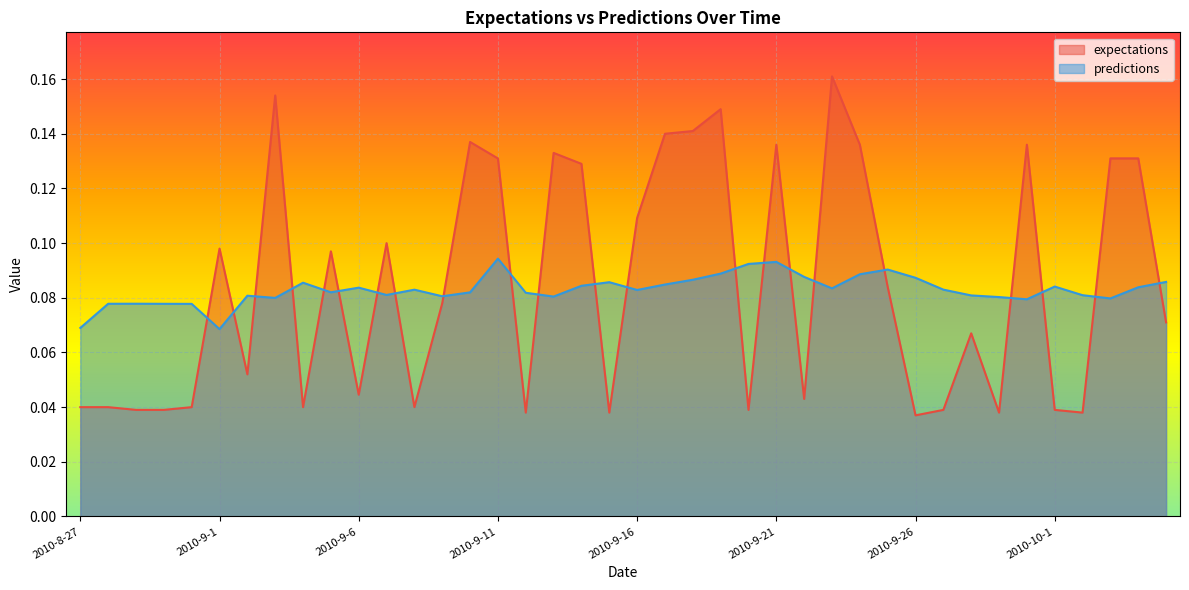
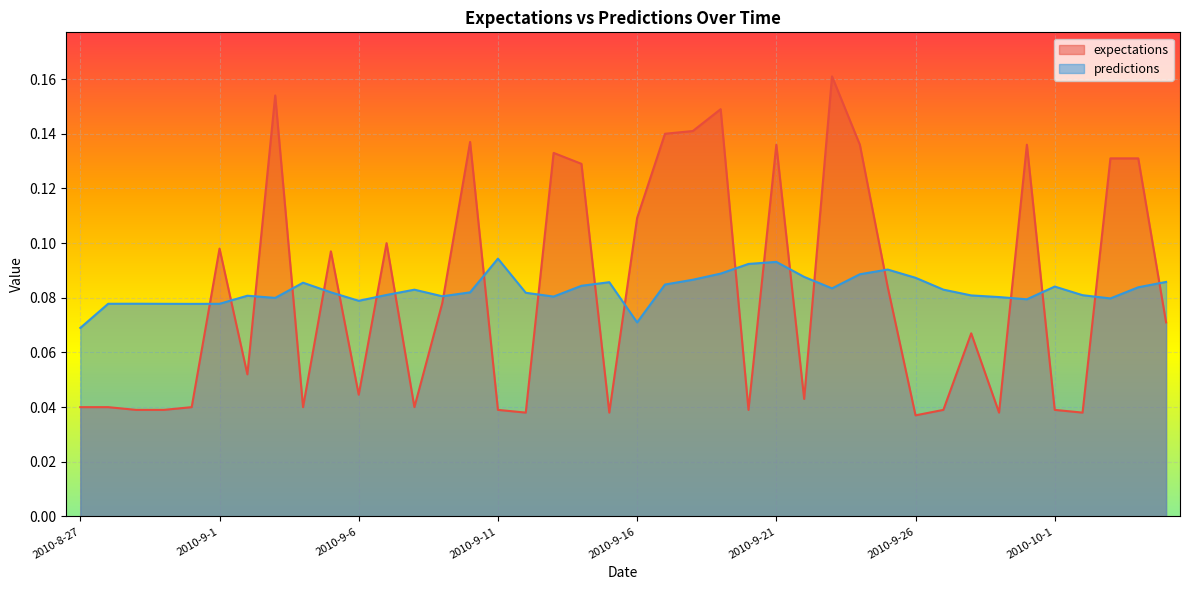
  {
    "expectations": {
      "2010-8-27": 0.040,
      "2010-9-1": 0.098,
      "2010-9-6": 0.045,
-     "2010-9-11": 0.131,
+     "2010-9-11": 0.039,
      "2010-9-16": 0.109,
      "2010-9-21": 0.136,
      "2010-9-26": 0.037,
      "2010-10-1": 0.039
    },
    "predictions": {
      "2010-8-27": 0.069,
-     "2010-9-1": 0.069,
-     "2010-9-6": 0.084,
+     "2010-9-1": 0.078,
+     "2010-9-6": 0.079,
      "2010-9-11": 0.094,
-     "2010-9-16": 0.083,
+     "2010-9-16": 0.071,
      "2010-9-21": 0.093,
      "2010-9-26": 0.087,
      "2010-10-1": 0.084
    }
  }
